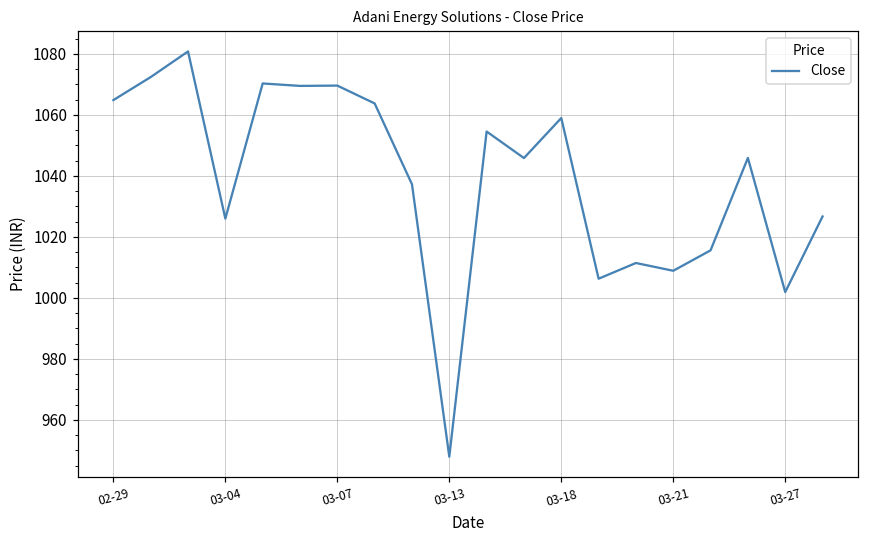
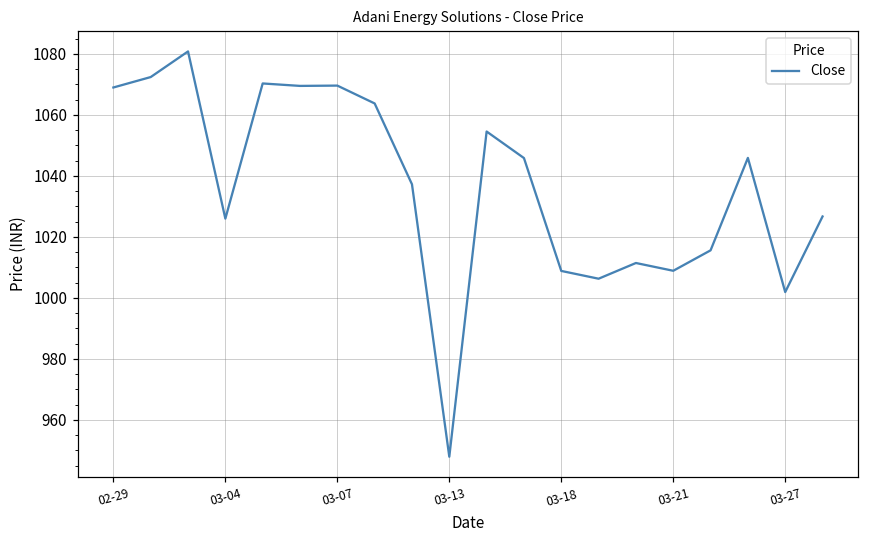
  {
-   "02-29": 1065,
+   "02-29": 1069,
    "03-04": 1026,
    "03-07": 1070,
    "03-13": 948,
-   "03-18": 1059,
+   "03-18": 1009,
    "03-21": 1009,
    "03-27": 1002
  }
